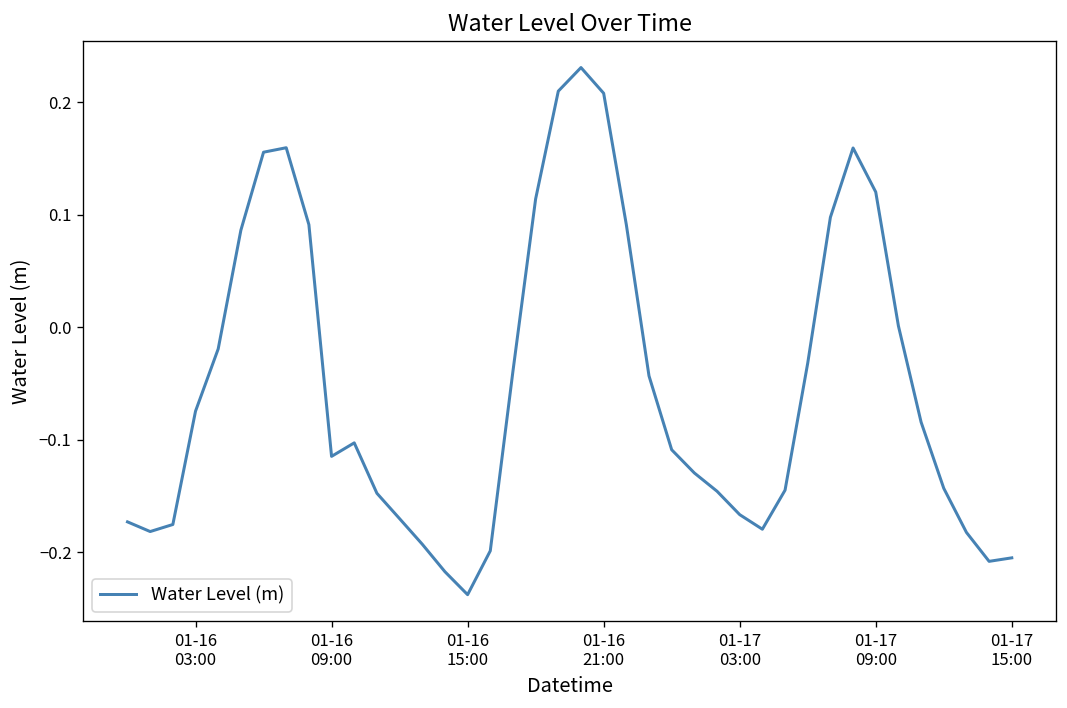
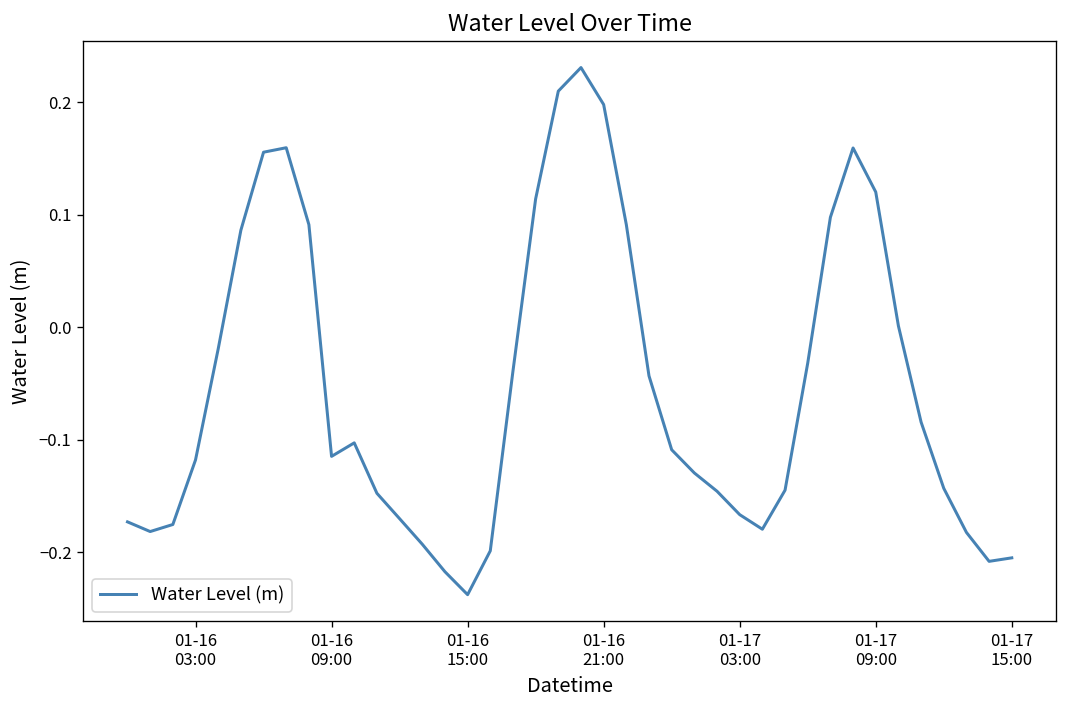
  {
-   "01-16 03:00": -0.07,
+   "01-16 03:00": -0.12,
    "01-16 09:00": -0.11,
    "01-16 15:00": -0.24,
-   "01-16 21:00": 0.21,
+   "01-16 21:00": 0.20,
    "01-17 03:00": -0.17,
    "01-17 09:00": 0.12,
    "01-17 15:00": -0.21
  }
